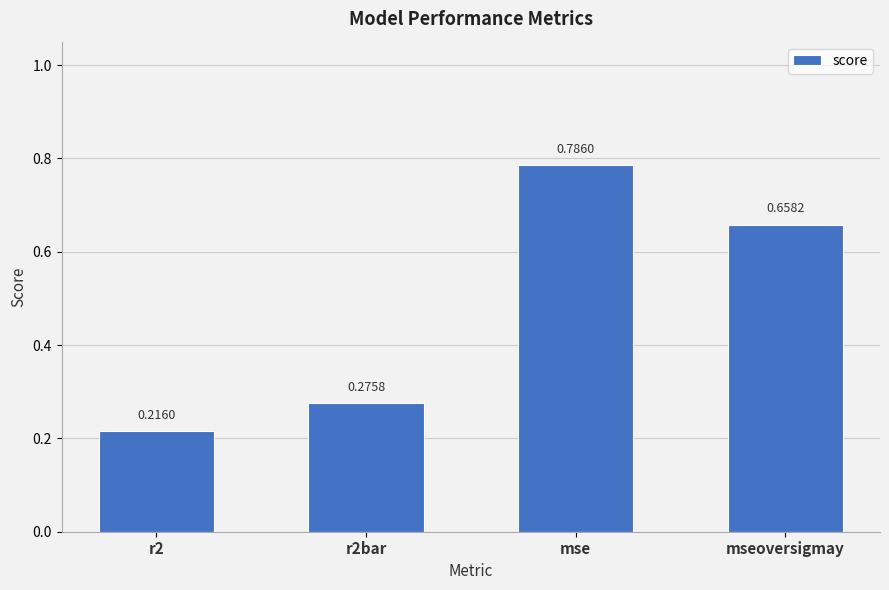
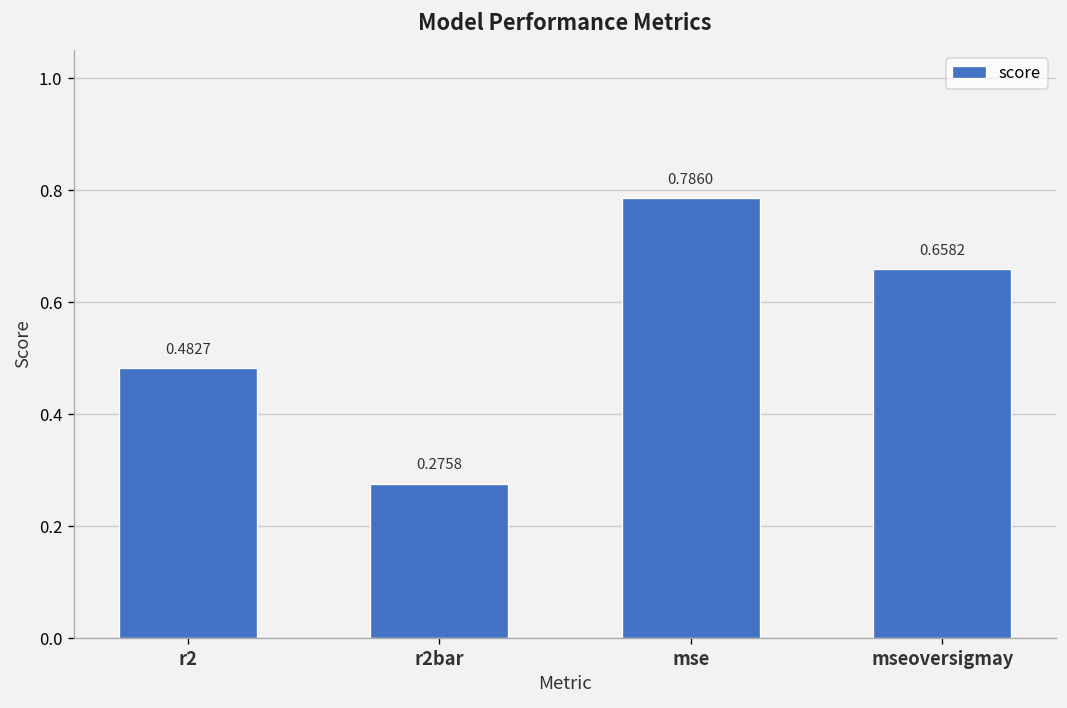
  {
-   "r2": 0.2160,
+   "r2": 0.4827,
    "r2bar": 0.2758,
    "mse": 0.7860,
    "mseoversigmay": 0.6582
  }
